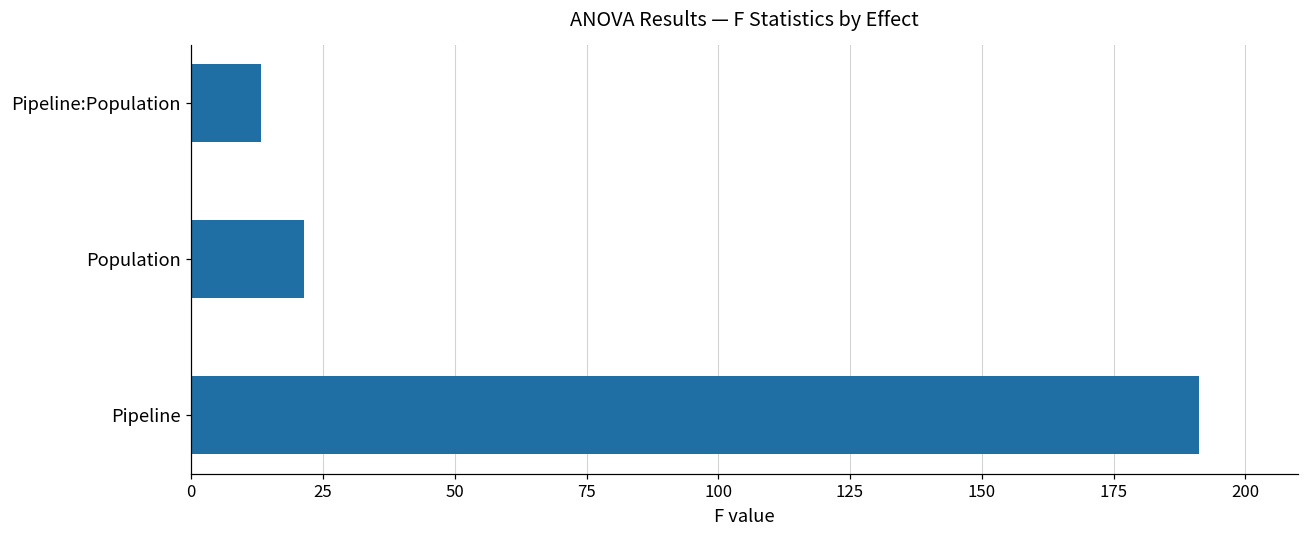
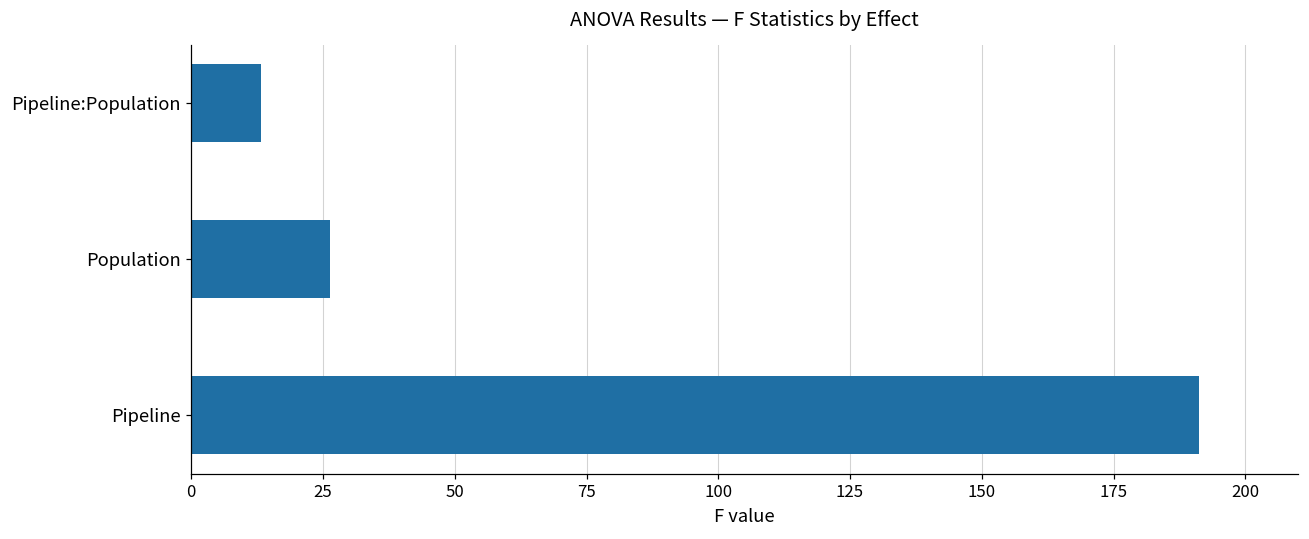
  {
    "Pipeline:Population": 13,
-   "Population": 21,
+   "Population": 26,
    "Pipeline": 191
  }
